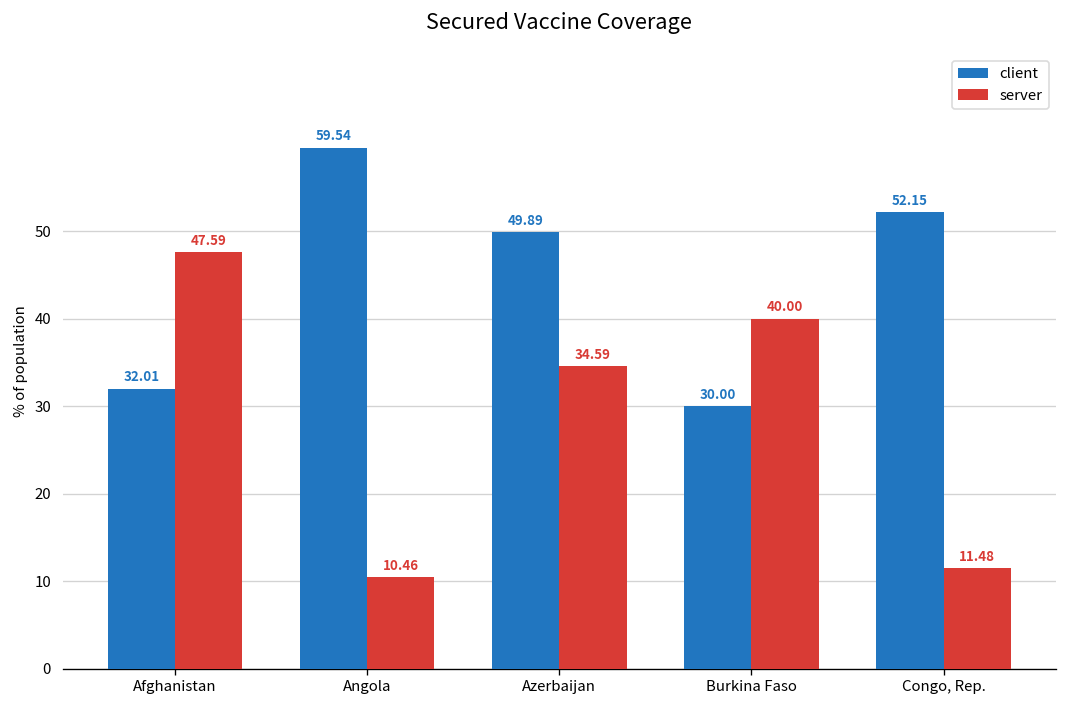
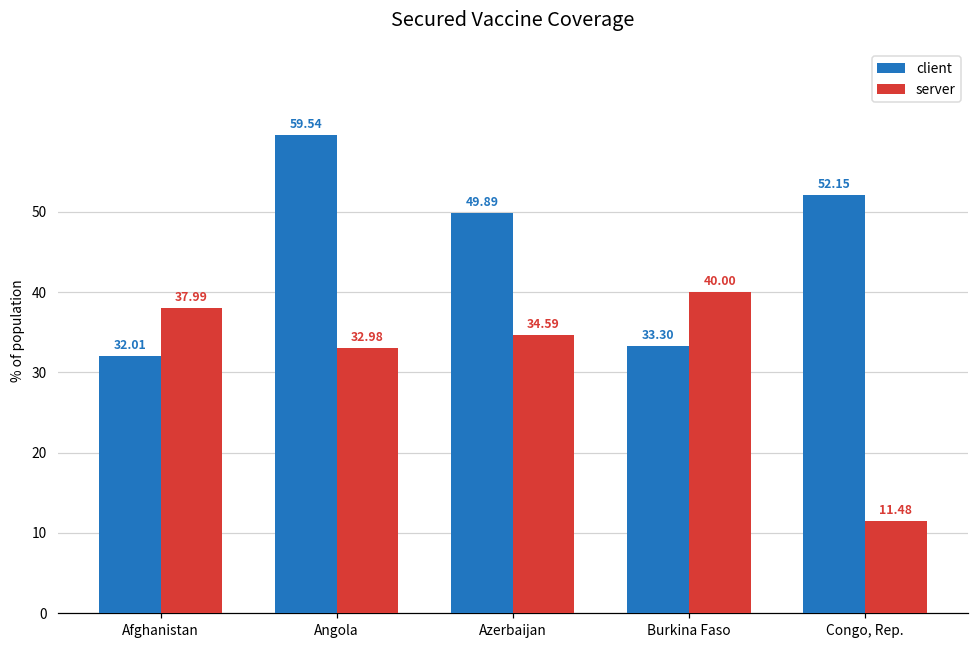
  {
    "client": {
      "Afghanistan": 32.01,
      "Angola": 59.54,
      "Azerbaijan": 49.89,
-     "Burkina Faso": 30.00,
+     "Burkina Faso": 33.30,
      "Congo, Rep.": 52.15
    },
    "server": {
-     "Afghanistan": 47.59,
-     "Angola": 10.46,
+     "Afghanistan": 37.99,
+     "Angola": 32.98,
      "Azerbaijan": 34.59,
      "Burkina Faso": 40.00,
      "Congo, Rep.": 11.48
    }
  }
